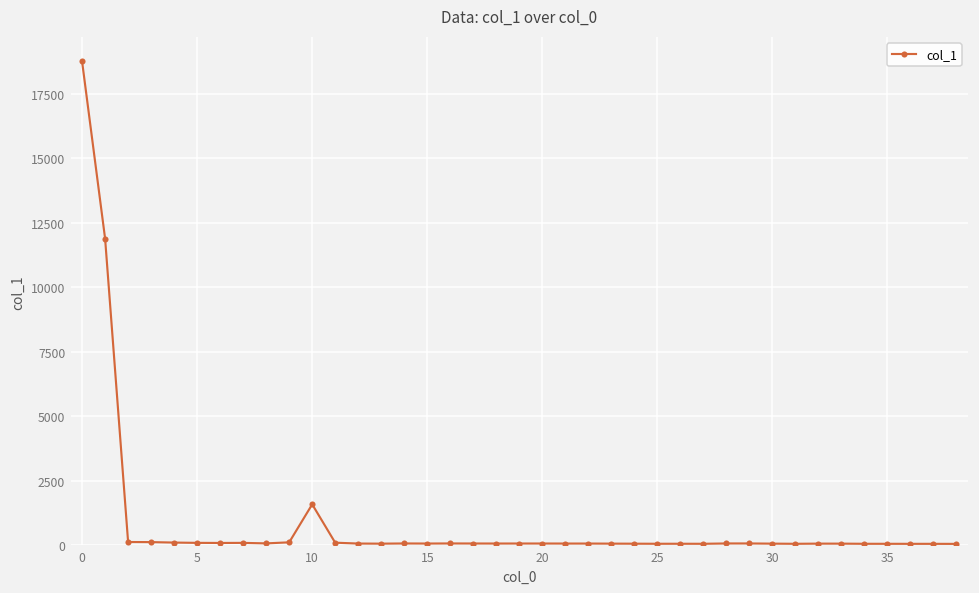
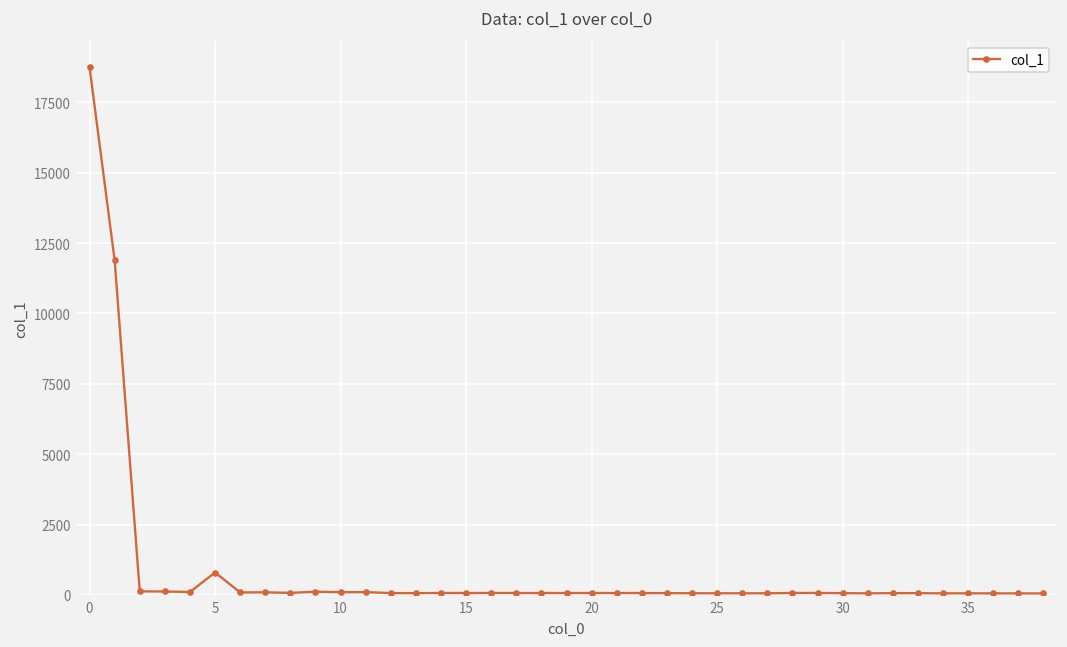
  {
    "0": 18800,
-   "5": 100,
-   "10": 1600,
+   "5": 800,
+   "10": 100,
    "15": 100,
    "20": 100,
    "25": 100,
    "30": 100,
    "35": 100
  }
